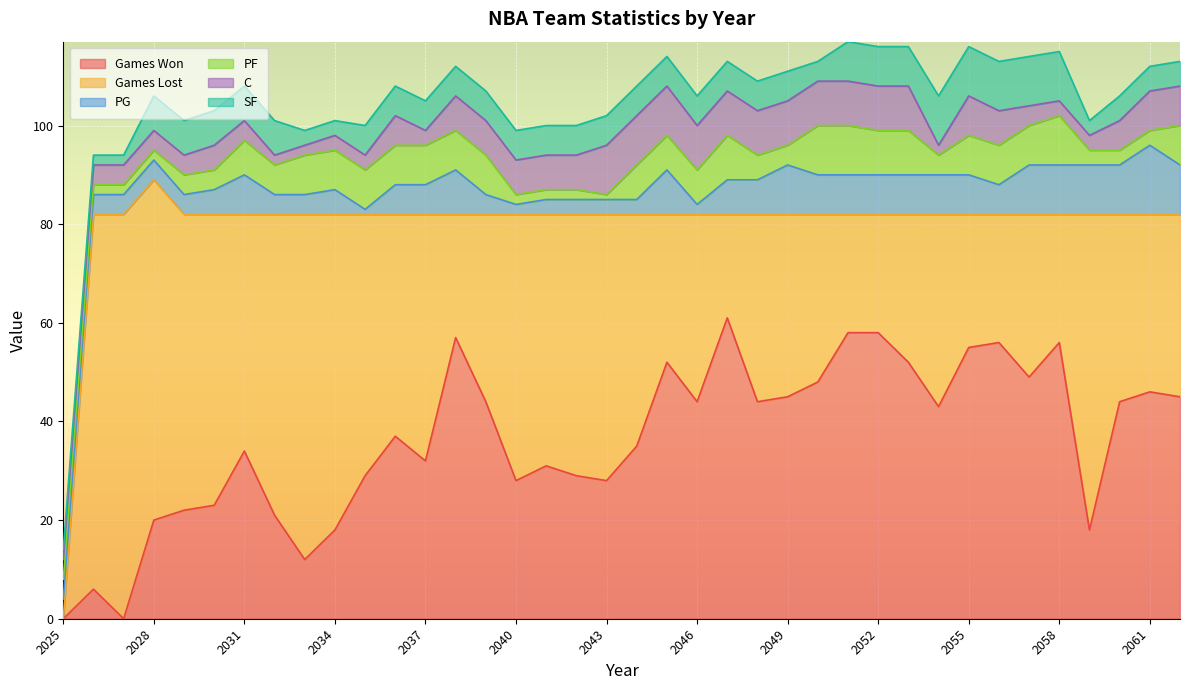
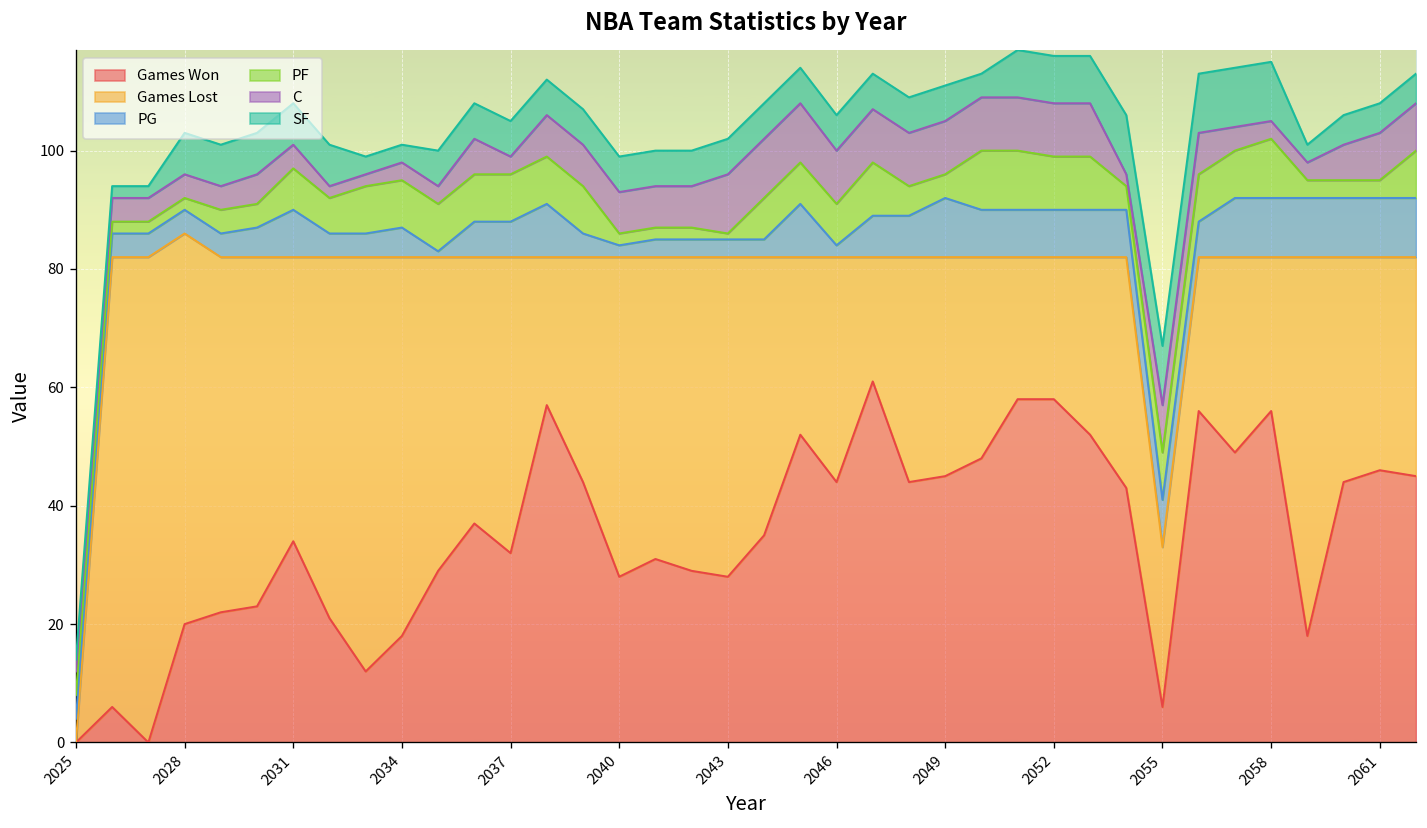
  {
    "Games Won": {
      "2028": 20,
      "2031": 34,
      "2034": 18,
      "2037": 32,
      "2040": 28,
      "2043": 28,
      "2046": 44,
      "2049": 45,
      "2052": 58,
-     "2055": 55,
+     "2055": 6,
      "2058": 56,
      "2061": 46
    },
    "Games Lost": {
-     "2028": 69,
+     "2028": 66,
      "2031": 48,
      "2034": 64,
      "2037": 50,
      "2040": 54,
      "2043": 54,
      "2046": 38,
      "2049": 37,
      "2052": 24,
      "2055": 27,
      "2058": 26,
      "2061": 36
    },
    "PG": {
      "2025": 4,
      "2028": 4,
      "2031": 8,
      "2034": 5,
      "2037": 6,
      "2040": 2,
      "2043": 3,
      "2046": 2,
      "2049": 10,
      "2052": 8,
      "2055": 8,
      "2058": 10,
-     "2061": 14
+     "2061": 10
    },
    "PF": {
      "2025": 4,
      "2028": 2,
      "2031": 7,
      "2034": 8,
      "2037": 8,
      "2040": 2,
      "2043": 1,
      "2046": 7,
      "2049": 4,
      "2052": 9,
      "2055": 8,
      "2058": 10,
      "2061": 3
    },
    "C": {
      "2025": 4,
      "2028": 4,
      "2031": 4,
      "2034": 3,
      "2037": 3,
      "2040": 7,
      "2043": 10,
      "2046": 9,
      "2049": 9,
      "2052": 9,
      "2055": 8,
      "2058": 3,
      "2061": 8
    },
    "SF": {
      "2025": 2,
      "2034": 3,
      "2037": 6,
      "2040": 6,
      "2043": 6,
      "2046": 6,
      "2049": 6,
      "2052": 8,
      "2055": 10,
      "2058": 10,
      "2061": 5
    }
  }
